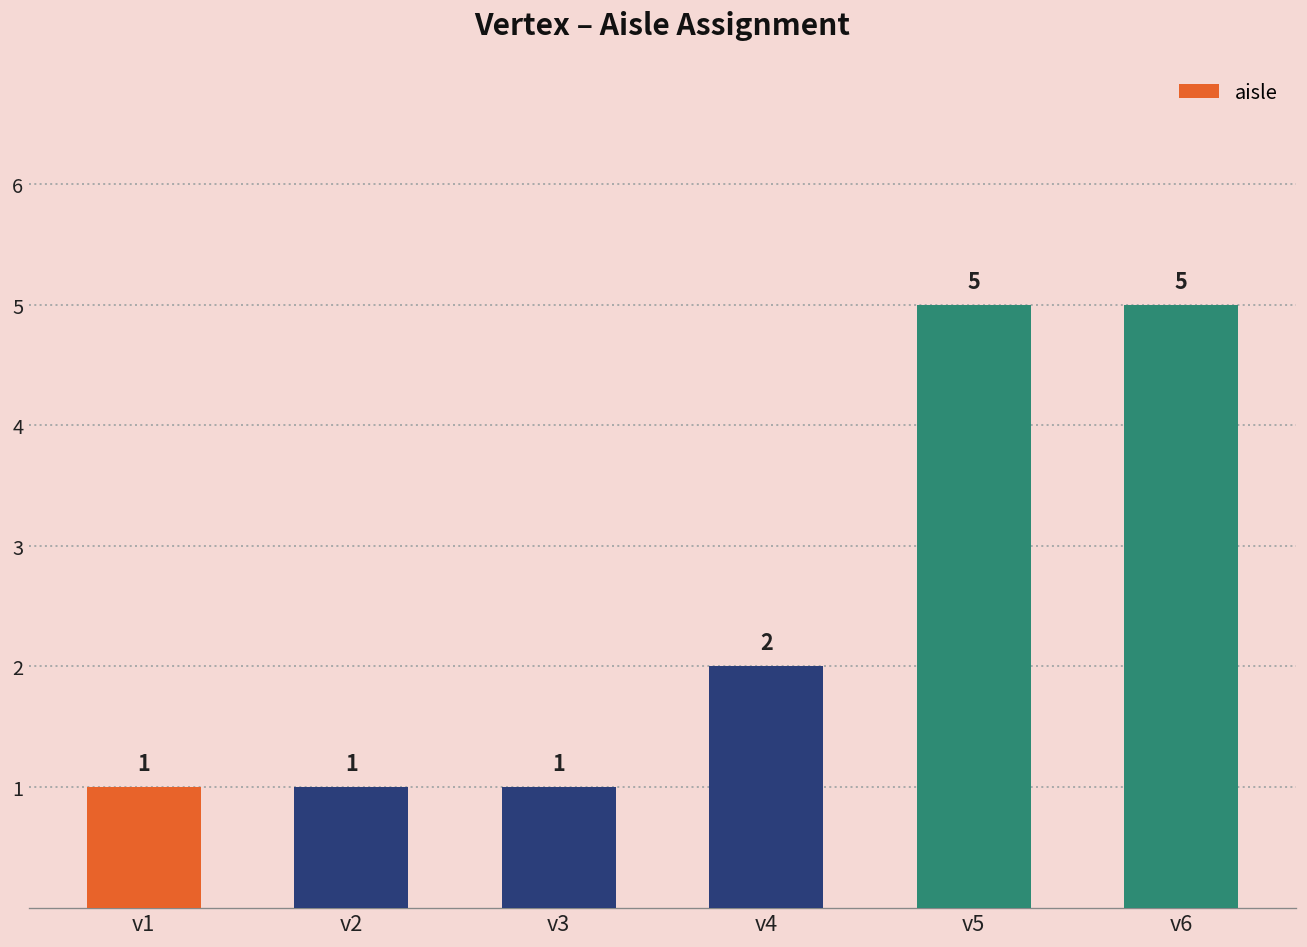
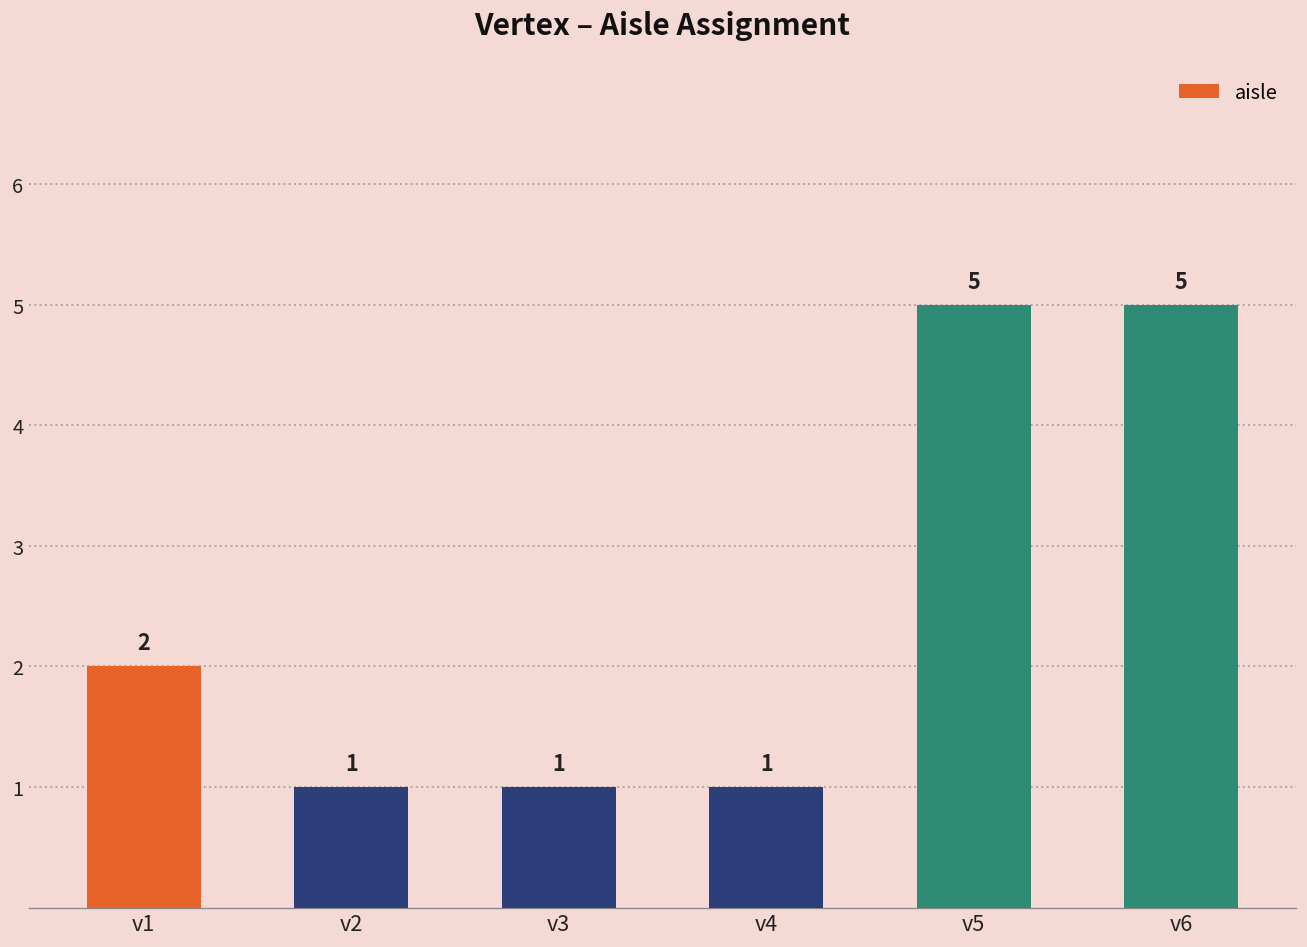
  {
-   "v1": 1,
+   "v1": 2,
    "v2": 1,
    "v3": 1,
-   "v4": 2,
+   "v4": 1,
    "v5": 5,
    "v6": 5
  }
